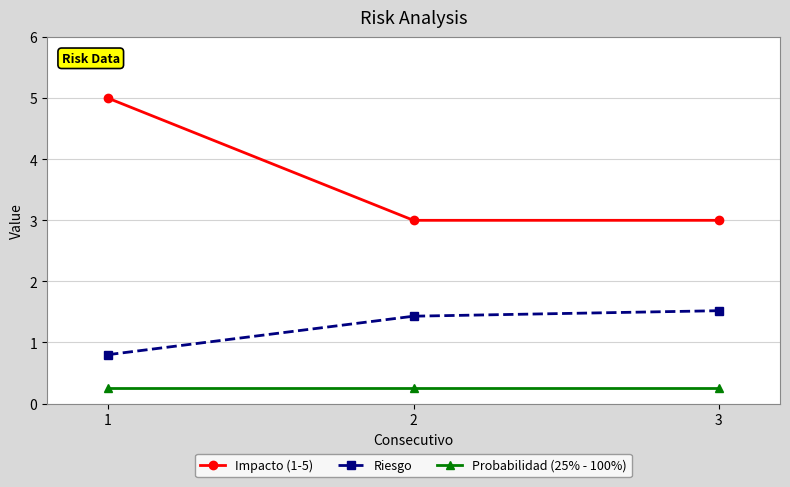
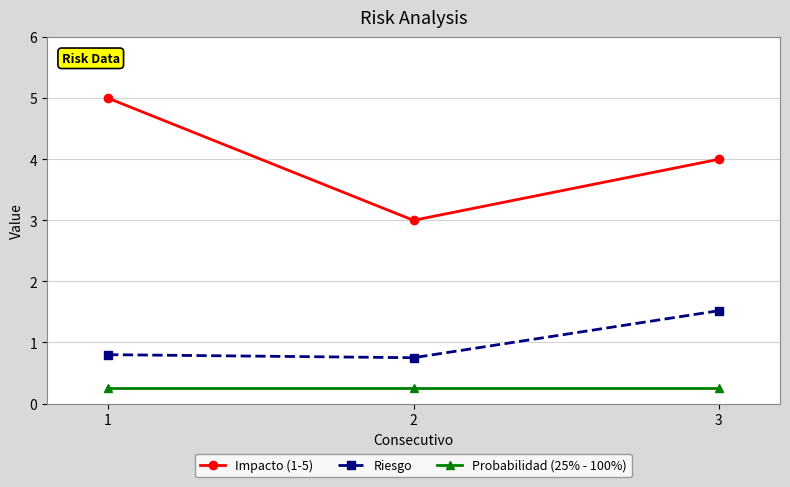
  {
    "Impacto (1-5)": {
      "1": 5,
      "2": 3,
-     "3": 3
+     "3": 4
    },
    "Riesgo": {
      "1": 0.8,
-     "2": 1.4,
+     "2": 0.8,
      "3": 1.5
    },
    "Probabilidad (25% - 100%)": {
      "1": 0.3,
      "2": 0.3,
      "3": 0.3
    }
  }
